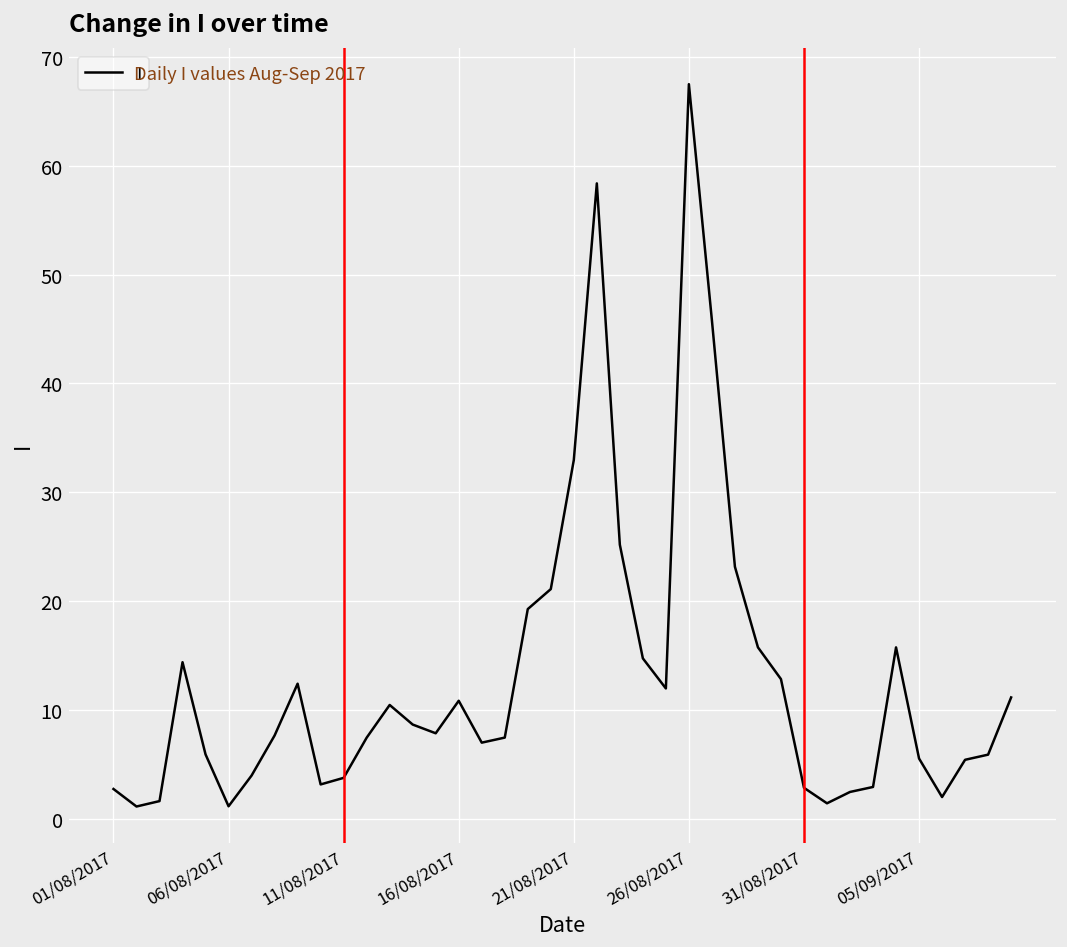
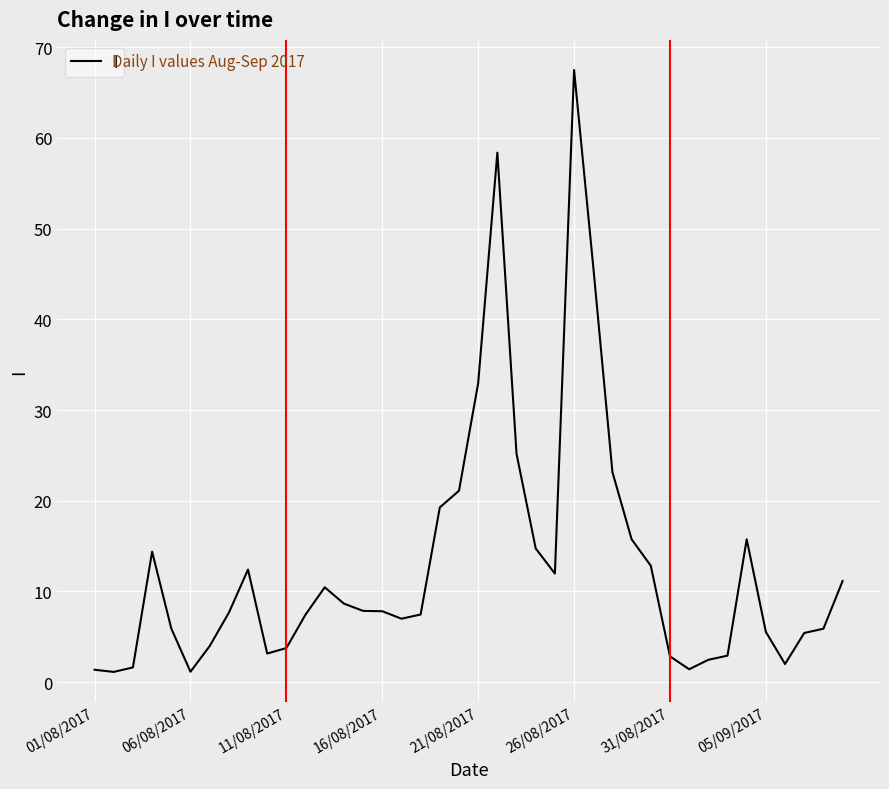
  {
-   "01/08/2017": 3,
+   "01/08/2017": 1,
    "06/08/2017": 1,
    "11/08/2017": 4,
-   "16/08/2017": 11,
+   "16/08/2017": 8,
    "21/08/2017": 33,
    "26/08/2017": 67,
    "31/08/2017": 3,
    "05/09/2017": 6
  }
